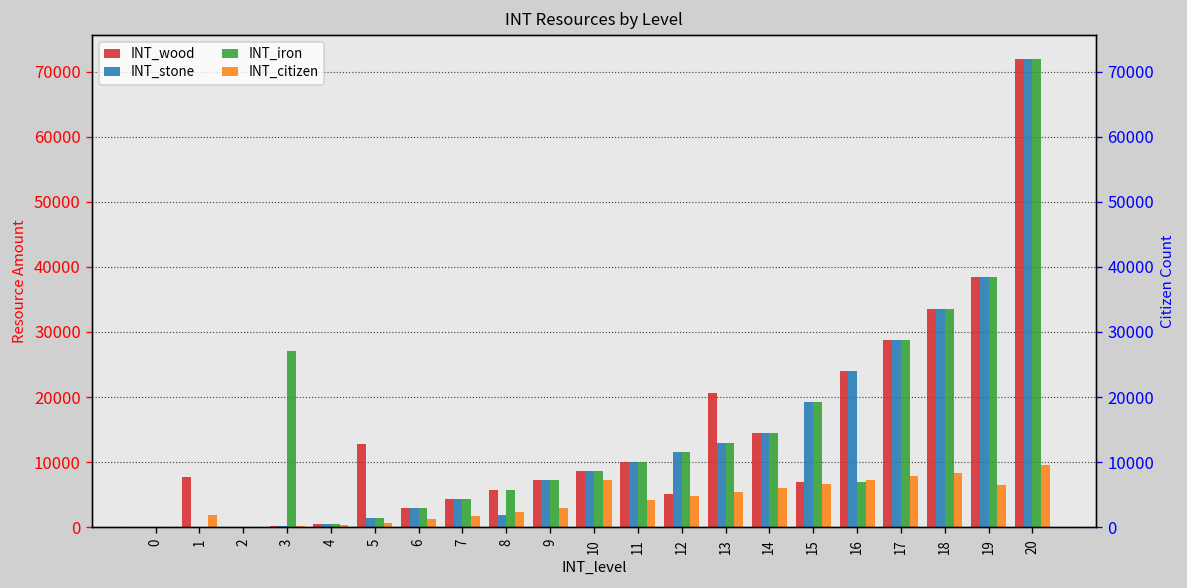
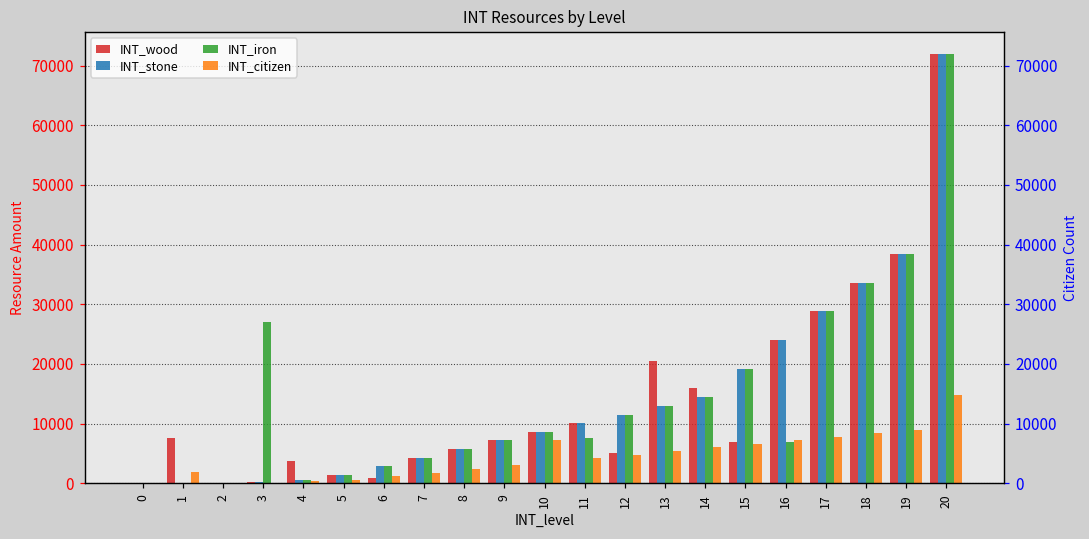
  {
    "INT_wood": {
      "0": 0,
      "1": 8000,
-     "4": 0,
-     "5": 13000,
-     "6": 3000,
+     "4": 4000,
+     "5": 1000,
+     "6": 1000,
      "7": 4000,
      "8": 6000,
      "9": 7000,
      "10": 9000,
      "11": 10000,
      "12": 5000,
      "13": 21000,
-     "14": 14000,
+     "14": 16000,
      "15": 7000,
      "16": 24000,
      "17": 29000,
      "18": 34000,
      "19": 38000,
      "20": 72000
    },
    "INT_stone": {
      "0": 0,
      "4": 0,
      "5": 1000,
      "6": 3000,
      "7": 4000,
-     "8": 2000,
+     "8": 6000,
      "9": 7000,
      "10": 9000,
      "11": 10000,
      "12": 12000,
      "13": 13000,
      "14": 14000,
      "15": 19000,
      "16": 24000,
      "17": 29000,
      "18": 34000,
      "19": 38000,
      "20": 72000
    },
    "INT_iron": {
      "0": 0,
      "3": 27000,
      "4": 0,
      "5": 1000,
      "6": 3000,
      "7": 4000,
      "8": 6000,
      "9": 7000,
      "10": 9000,
-     "11": 10000,
+     "11": 8000,
      "12": 12000,
      "13": 13000,
      "14": 14000,
      "15": 19000,
      "16": 7000,
      "17": 29000,
      "18": 34000,
      "19": 38000,
      "20": 72000
    },
    "INT_citizen": {
      "0": 0,
      "1": 2000,
      "5": 1000,
      "6": 1000,
      "7": 2000,
      "8": 2000,
      "9": 3000,
      "10": 7000,
      "11": 4000,
      "12": 5000,
      "13": 5000,
      "14": 6000,
      "15": 7000,
      "16": 7000,
      "17": 8000,
      "18": 8000,
-     "19": 6000,
-     "20": 10000
+     "19": 9000,
+     "20": 15000
    }
  }
